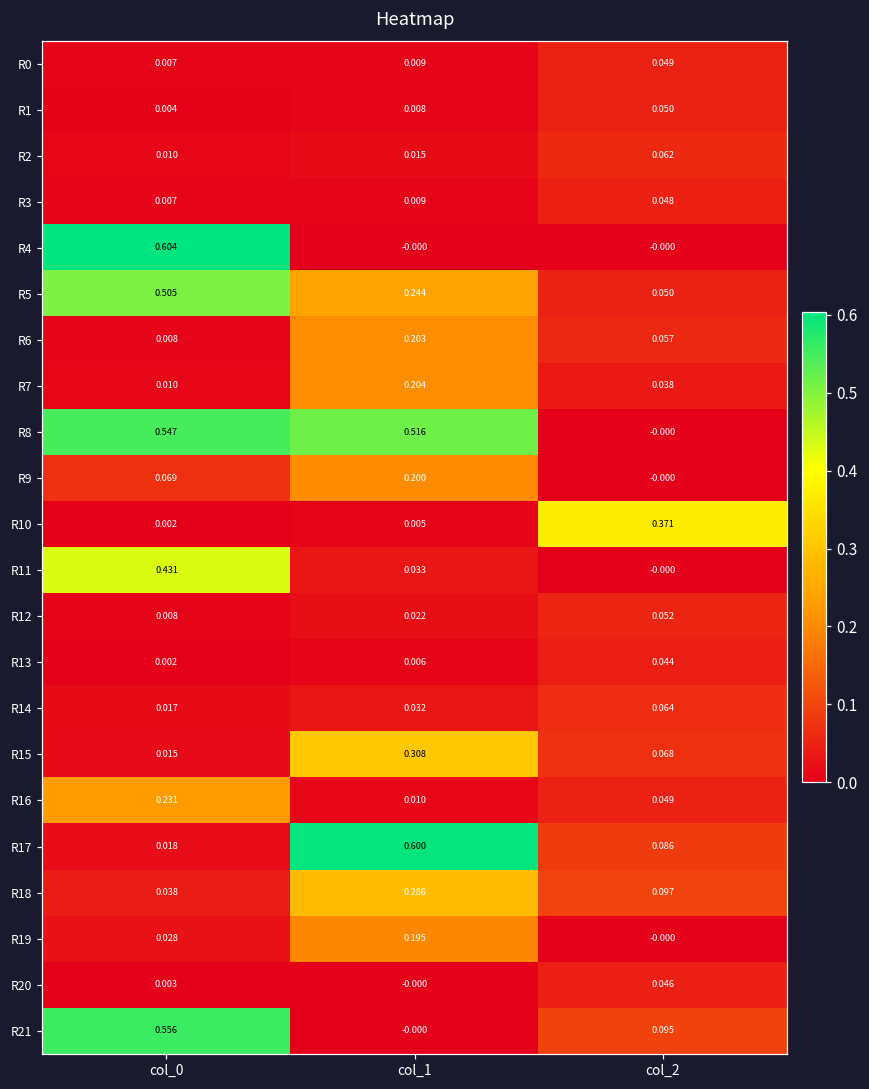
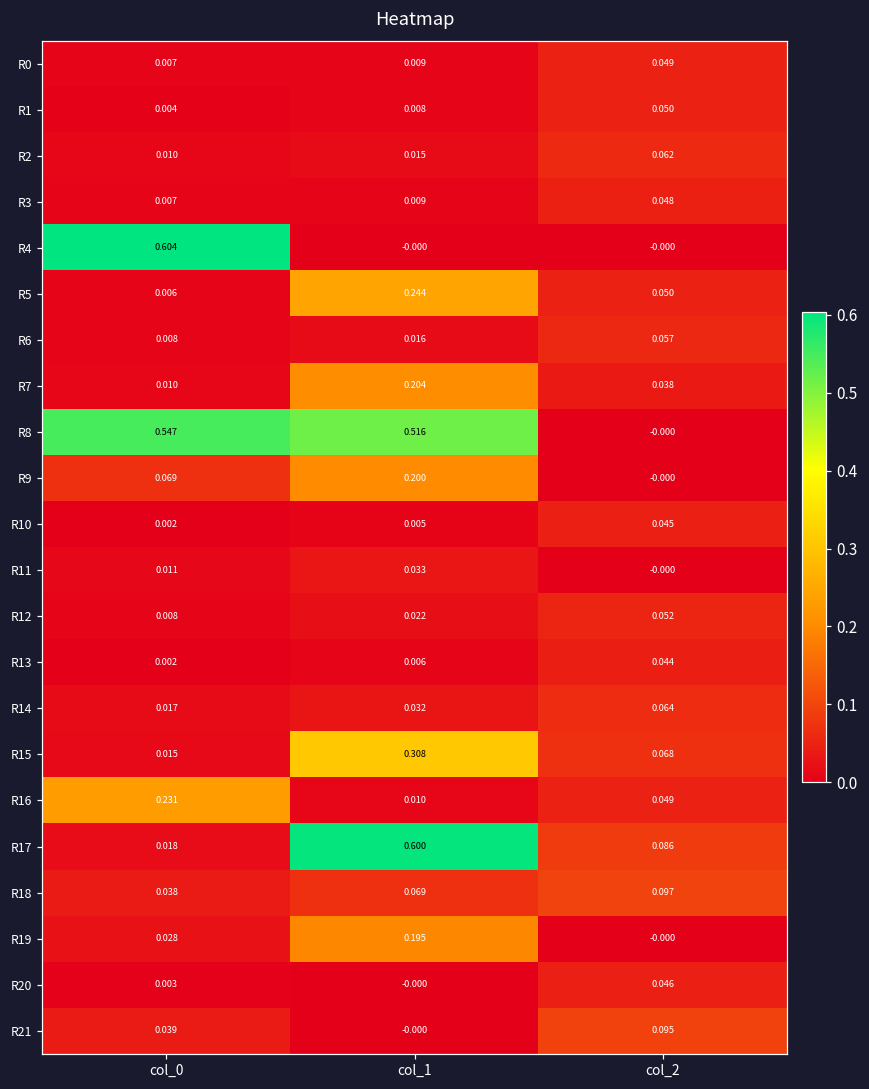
  {
    "R0": {
      "col_0": 0.007,
      "col_1": 0.009,
      "col_2": 0.049
    },
    "R1": {
      "col_0": 0.004,
      "col_1": 0.008,
      "col_2": 0.050
    },
    "R2": {
      "col_0": 0.010,
      "col_1": 0.015,
      "col_2": 0.062
    },
    "R3": {
      "col_0": 0.007,
      "col_1": 0.009,
      "col_2": 0.048
    },
    "R4": {
      "col_0": 0.604,
      "col_1": -0.000,
      "col_2": -0.000
    },
    "R5": {
-     "col_0": 0.505,
+     "col_0": 0.006,
      "col_1": 0.244,
      "col_2": 0.050
    },
    "R6": {
      "col_0": 0.008,
-     "col_1": 0.203,
+     "col_1": 0.016,
      "col_2": 0.057
    },
    "R7": {
      "col_0": 0.010,
      "col_1": 0.204,
      "col_2": 0.038
    },
    "R8": {
      "col_0": 0.547,
      "col_1": 0.516,
      "col_2": -0.000
    },
    "R9": {
      "col_0": 0.069,
      "col_1": 0.200,
      "col_2": -0.000
    },
    "R10": {
      "col_0": 0.002,
      "col_1": 0.005,
-     "col_2": 0.371
+     "col_2": 0.045
    },
    "R11": {
-     "col_0": 0.431,
+     "col_0": 0.011,
      "col_1": 0.033,
      "col_2": -0.000
    },
    "R12": {
      "col_0": 0.008,
      "col_1": 0.022,
      "col_2": 0.052
    },
    "R13": {
      "col_0": 0.002,
      "col_1": 0.006,
      "col_2": 0.044
    },
    "R14": {
      "col_0": 0.017,
      "col_1": 0.032,
      "col_2": 0.064
    },
    "R15": {
      "col_0": 0.015,
      "col_1": 0.308,
      "col_2": 0.068
    },
    "R16": {
      "col_0": 0.231,
      "col_1": 0.010,
      "col_2": 0.049
    },
    "R17": {
      "col_0": 0.018,
      "col_1": 0.600,
      "col_2": 0.086
    },
    "R18": {
      "col_0": 0.038,
-     "col_1": 0.286,
+     "col_1": 0.069,
      "col_2": 0.097
    },
    "R19": {
      "col_0": 0.028,
      "col_1": 0.195,
      "col_2": -0.000
    },
    "R20": {
      "col_0": 0.003,
      "col_1": -0.000,
      "col_2": 0.046
    },
    "R21": {
-     "col_0": 0.556,
+     "col_0": 0.039,
      "col_1": -0.000,
      "col_2": 0.095
    }
  }
